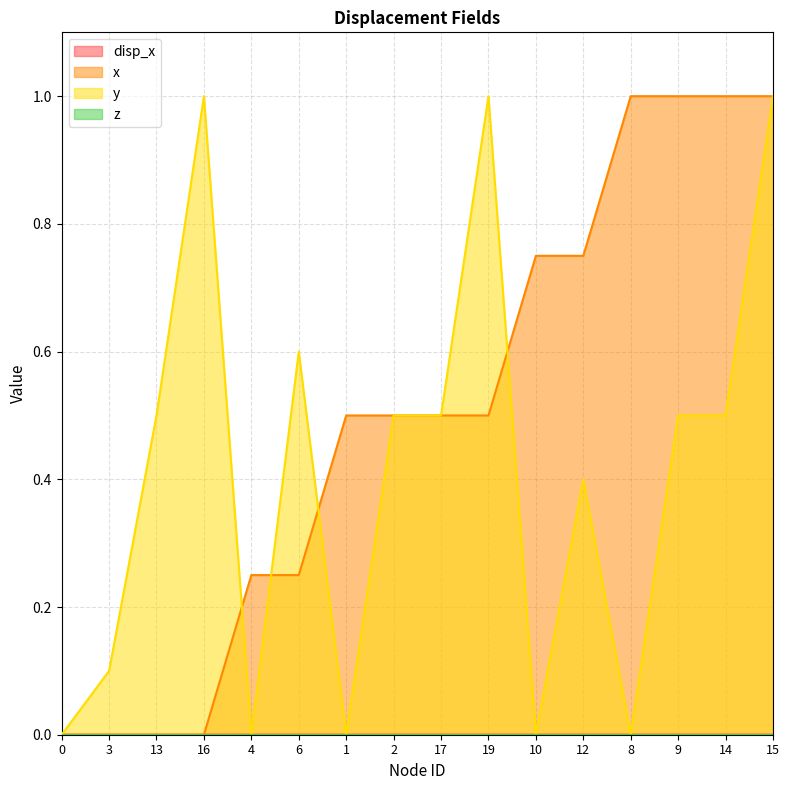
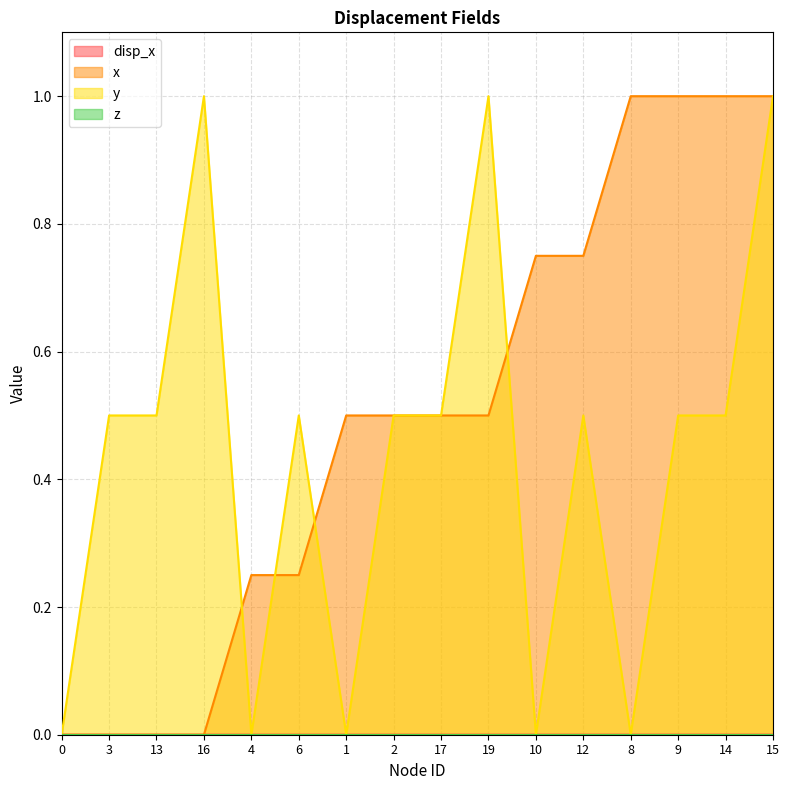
  {
    "x": {
      "4": 0.25,
      "6": 0.25,
      "1": 0.5,
      "19": 0.5,
      "10": 0.75,
      "12": 0.75,
      "8": 1.0,
      "9": 1.0,
      "14": 1.0
    },
    "y": {
-     "3": 0.1,
+     "3": 0.5,
      "13": 0.5,
      "16": 1.0,
-     "6": 0.6,
+     "6": 0.5,
      "19": 1.0,
-     "12": 0.4,
+     "12": 0.5,
      "9": 0.5,
      "14": 0.5
    },
    "z": {
      "6": 0.0,
      "2": 0.0,
      "17": 0.0,
      "19": 0.0,
      "12": 0.0,
      "9": 0.0,
      "14": 0.0,
      "15": 0.0
    }
  }
